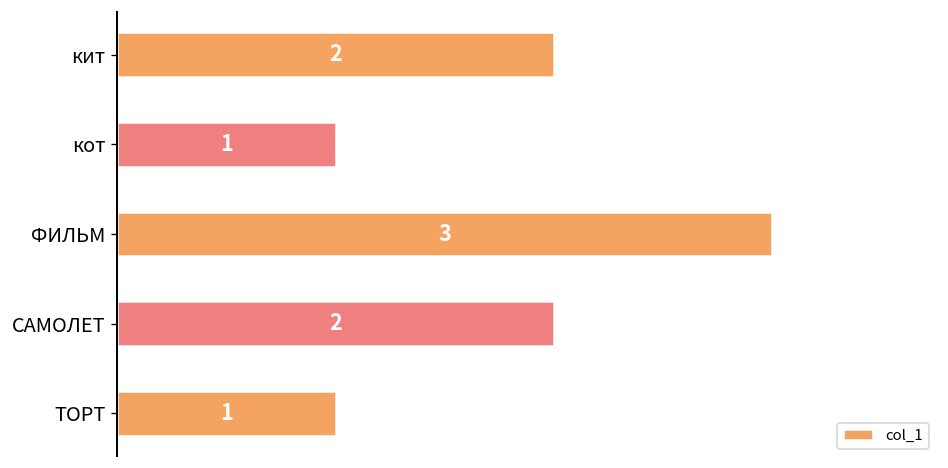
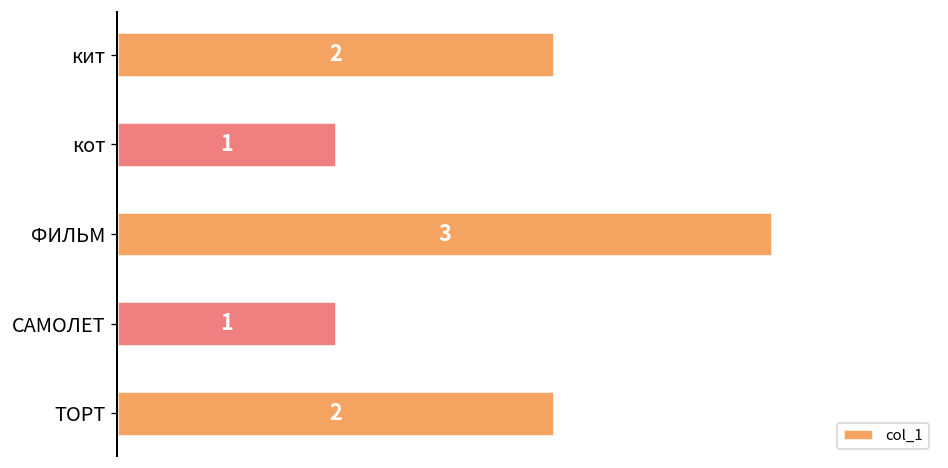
  {
    "кит": 2,
    "кот": 1,
    "ФИЛЬМ": 3,
-   "САМОЛЕТ": 2,
-   "ТОРТ": 1
+   "САМОЛЕТ": 1,
+   "ТОРТ": 2
  }
